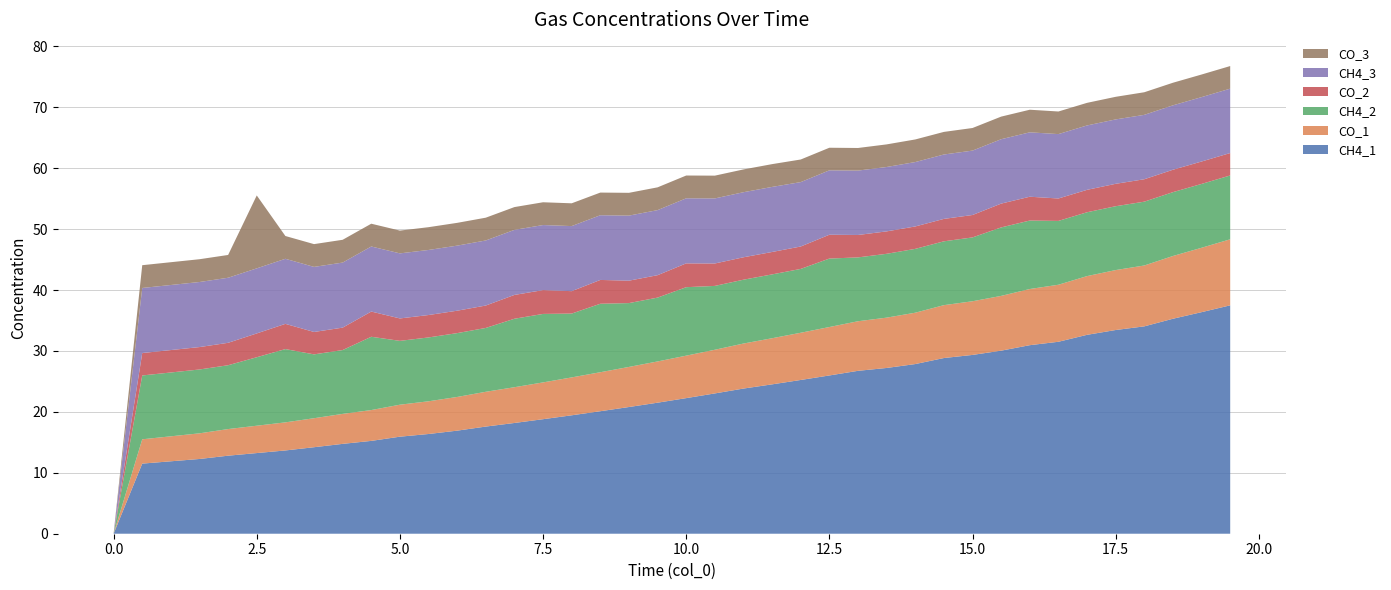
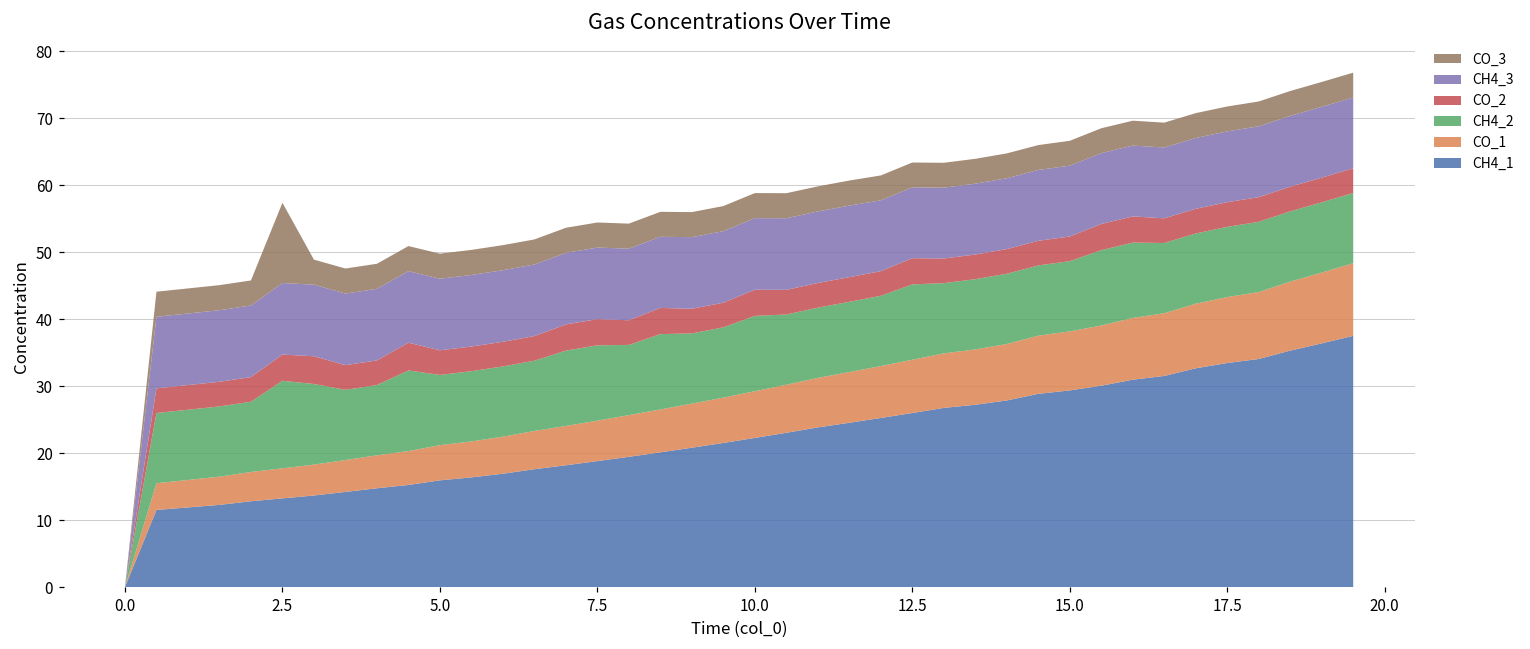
  {
    "CH4_2": {
-     "2.5": 11,
+     "2.5": 13,
      "5.0": 10,
      "7.5": 11,
      "10.0": 11,
      "12.5": 11,
      "15.0": 10,
      "17.5": 10
    },
    "CO_3": {
      "2.5": 12,
      "5.0": 4,
      "7.5": 4,
      "10.0": 4,
      "12.5": 4,
      "15.0": 4,
      "17.5": 4
    }
  }
